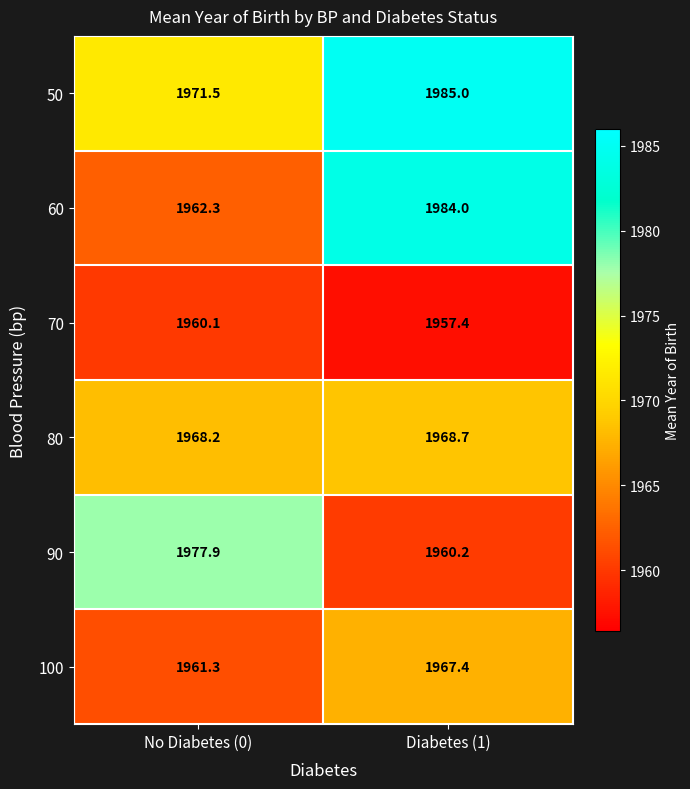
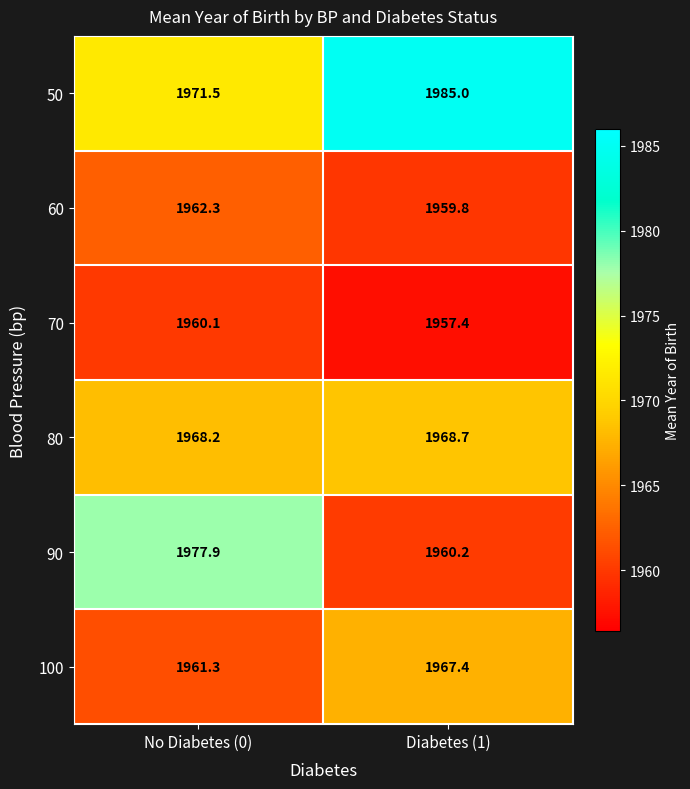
  {
    "50": {
      "No Diabetes (0)": 1971.5,
      "Diabetes (1)": 1985.0
    },
    "60": {
      "No Diabetes (0)": 1962.3,
-     "Diabetes (1)": 1984.0
+     "Diabetes (1)": 1959.8
    },
    "70": {
      "No Diabetes (0)": 1960.1,
      "Diabetes (1)": 1957.4
    },
    "80": {
      "No Diabetes (0)": 1968.2,
      "Diabetes (1)": 1968.7
    },
    "90": {
      "No Diabetes (0)": 1977.9,
      "Diabetes (1)": 1960.2
    },
    "100": {
      "No Diabetes (0)": 1961.3,
      "Diabetes (1)": 1967.4
    }
  }
